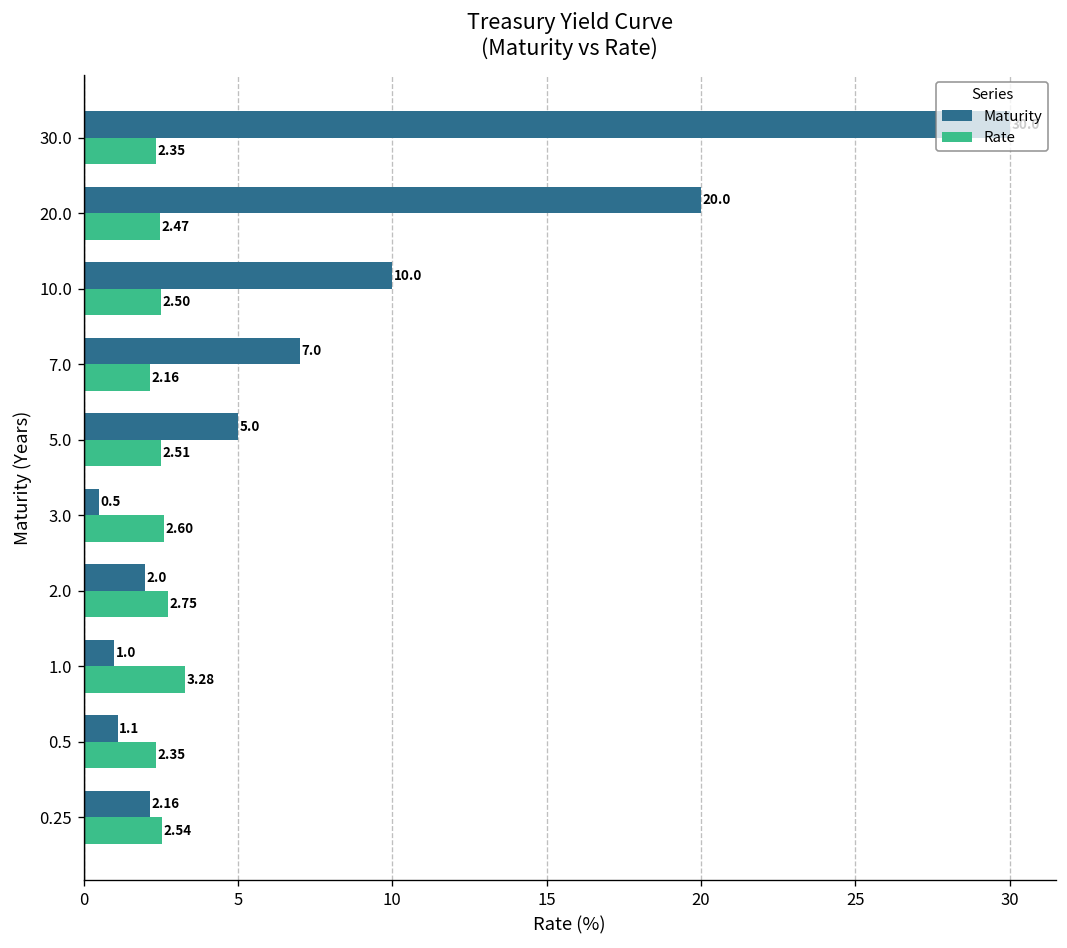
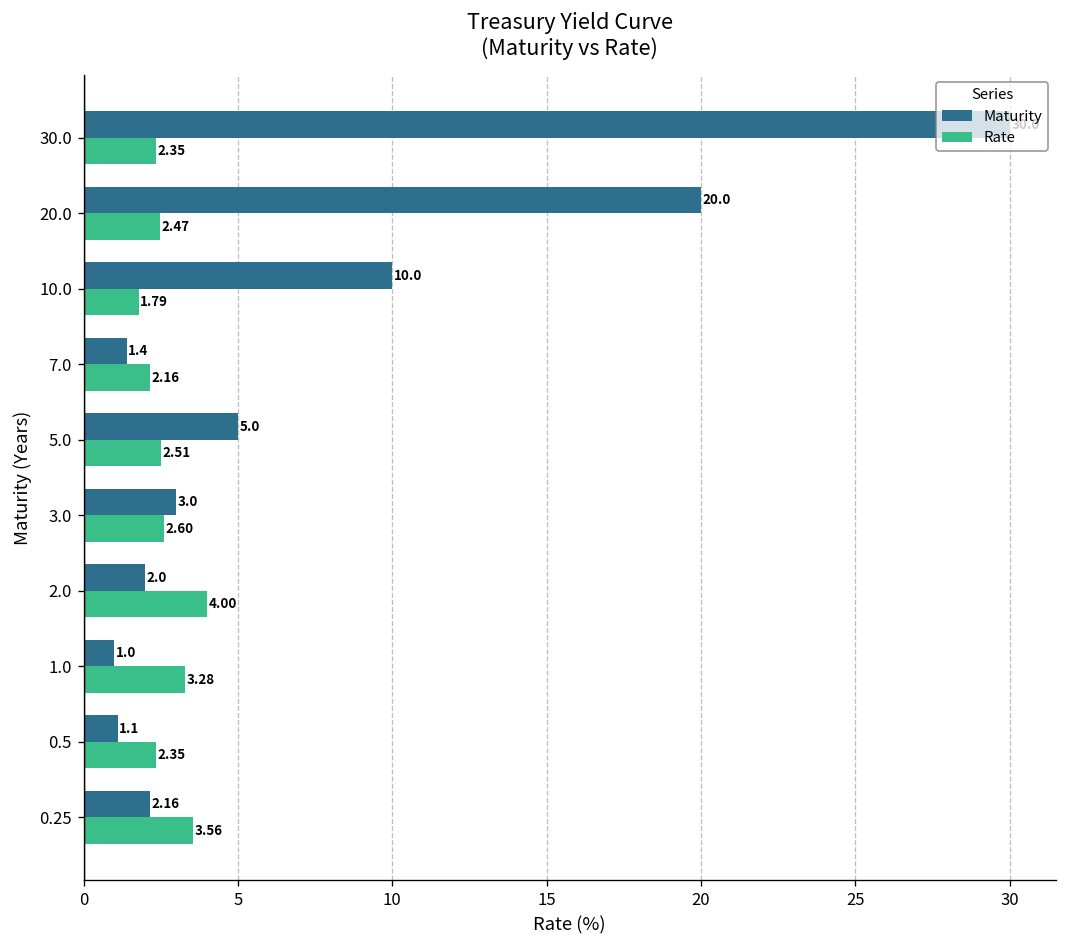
  {
    "Maturity": {
      "20.0": 20.0,
      "10.0": 10.0,
-     "7.0": 7.0,
+     "7.0": 1.4,
      "5.0": 5.0,
-     "3.0": 0.5,
+     "3.0": 3.0,
      "2.0": 2.0,
      "1.0": 1.0,
      "0.5": 1.1,
      "0.25": 2.16
    },
    "Rate": {
      "30.0": 2.35,
      "20.0": 2.47,
-     "10.0": 2.50,
+     "10.0": 1.79,
      "7.0": 2.16,
      "5.0": 2.51,
      "3.0": 2.60,
-     "2.0": 2.75,
+     "2.0": 4.00,
      "1.0": 3.28,
      "0.5": 2.35,
-     "0.25": 2.54
+     "0.25": 3.56
    }
  }
